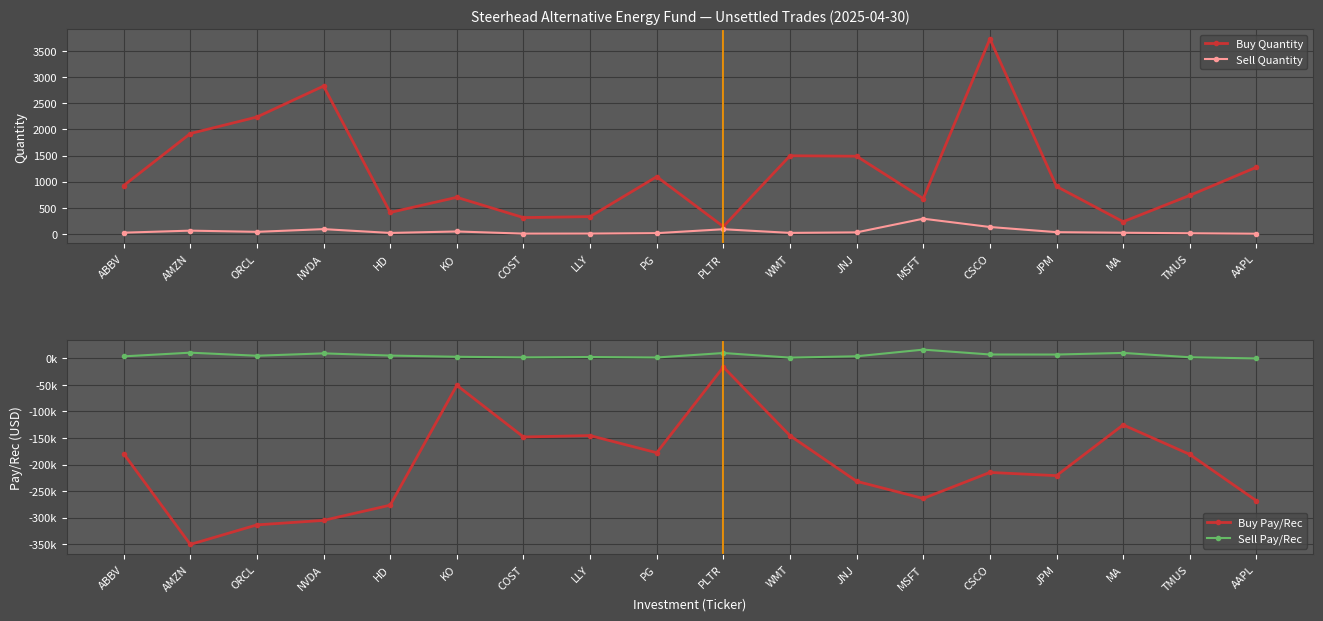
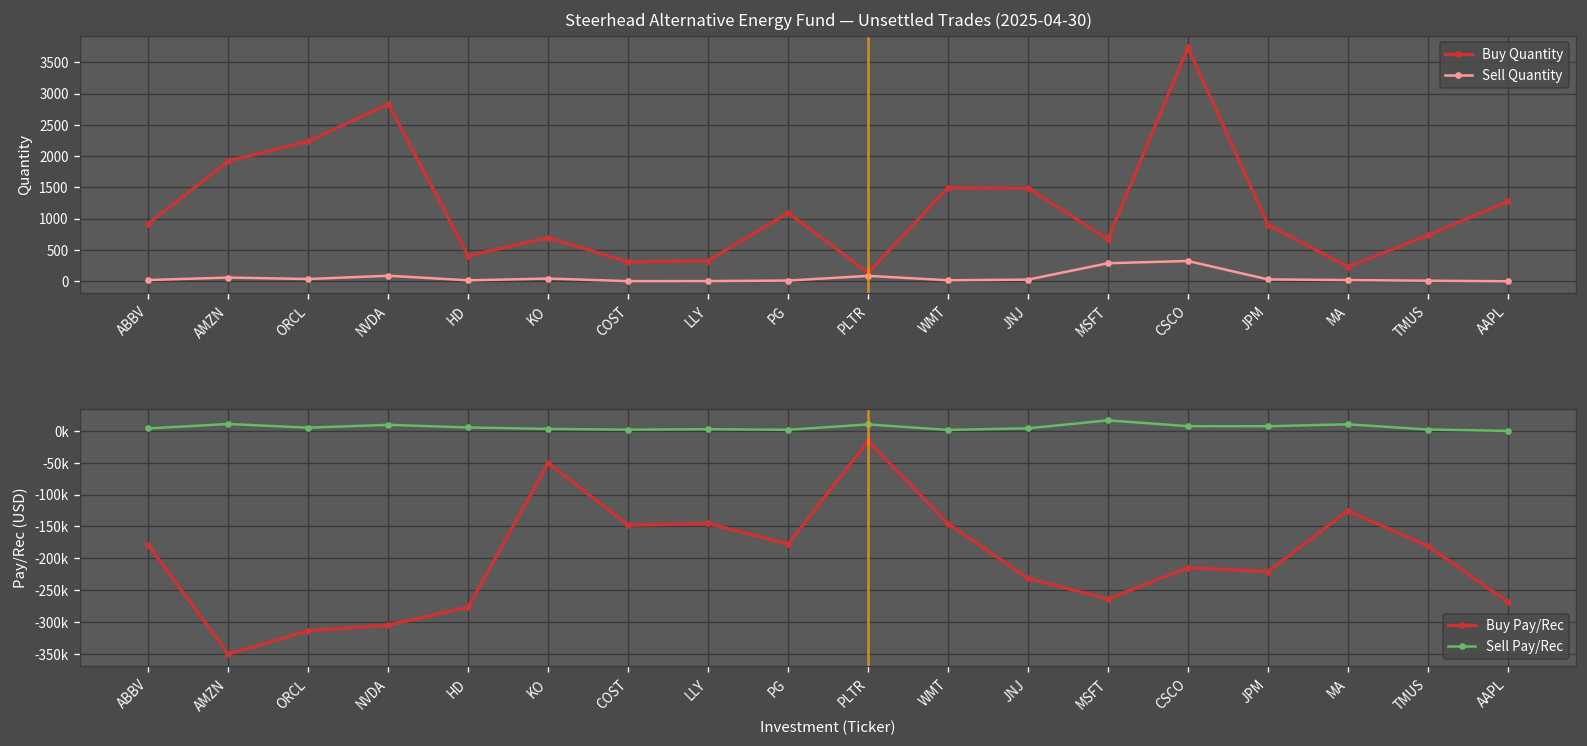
  {
    "Steerhead Alternative Energy Fund — Unsettled Trades (2025-04-30)": {
      "Buy Quantity": {
        "ABBV": 900,
        "AMZN": 1900,
        "ORCL": 2200,
        "NVDA": 2800,
        "HD": 400,
        "KO": 700,
        "COST": 300,
        "LLY": 300,
        "PG": 1100,
        "PLTR": 100,
        "WMT": 1500,
        "JNJ": 1500,
        "MSFT": 700,
        "CSCO": 3700,
        "JPM": 900,
        "MA": 200,
        "TMUS": 700,
        "AAPL": 1300
      },
      "Sell Quantity": {
        "ABBV": 0,
        "AMZN": 100,
        "ORCL": 0,
        "NVDA": 100,
        "HD": 0,
        "KO": 0,
        "COST": 0,
        "LLY": 0,
        "PG": 0,
        "PLTR": 100,
        "WMT": 0,
        "JNJ": 0,
        "MSFT": 300,
-       "CSCO": 100,
+       "CSCO": 300,
        "JPM": 0,
        "MA": 0,
        "TMUS": 0,
        "AAPL": 0
      }
    }
  }
